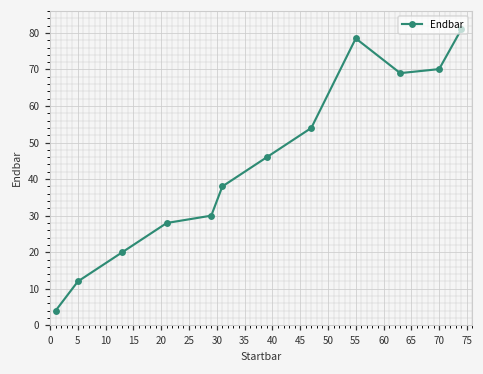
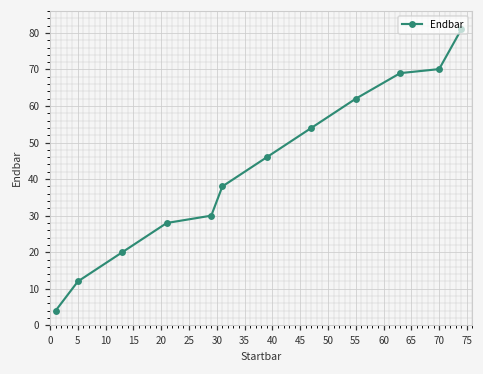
  {
    "5": 12,
-   "55": 79,
+   "55": 62,
    "70": 70
  }
